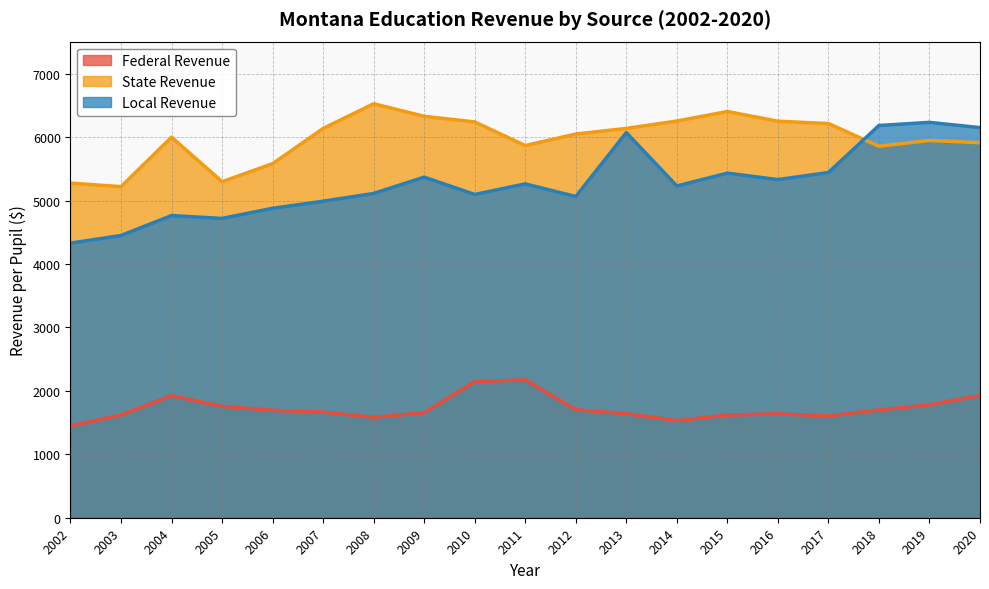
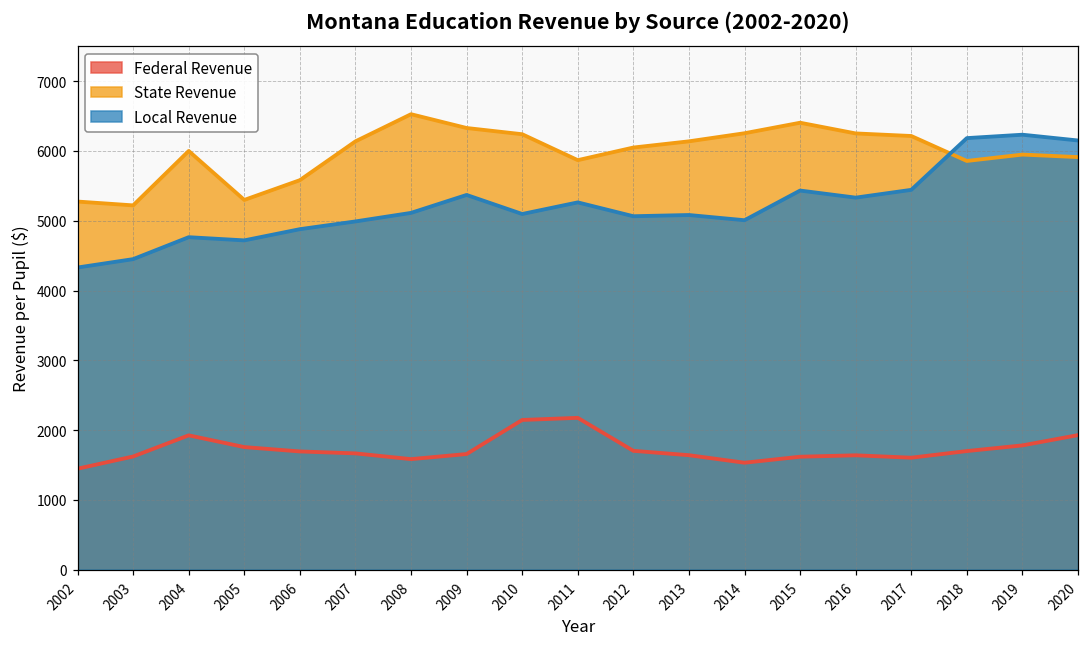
  {
    "Federal Revenue": {
      "2002": 1400,
      "2003": 1600,
      "2004": 1900,
      "2005": 1800,
      "2006": 1700,
      "2007": 1700,
      "2008": 1600,
      "2009": 1700,
      "2010": 2100,
      "2011": 2200,
      "2012": 1700,
      "2013": 1600,
      "2014": 1500,
      "2015": 1600,
      "2016": 1600,
      "2017": 1600,
      "2018": 1700,
      "2019": 1800,
      "2020": 1900
    },
    "State Revenue": {
      "2002": 5300,
      "2003": 5200,
      "2004": 6000,
      "2005": 5300,
      "2006": 5600,
      "2007": 6100,
      "2008": 6500,
      "2009": 6300,
      "2010": 6200,
      "2011": 5900,
      "2012": 6000,
      "2013": 6100,
      "2014": 6300,
      "2015": 6400,
      "2016": 6300,
      "2017": 6200,
      "2018": 5900,
      "2019": 5900,
      "2020": 5900
    },
    "Local Revenue": {
      "2002": 4300,
      "2003": 4400,
      "2004": 4800,
      "2005": 4700,
      "2006": 4900,
      "2007": 5000,
      "2008": 5100,
      "2009": 5400,
      "2010": 5100,
      "2011": 5300,
      "2012": 5100,
-     "2013": 6100,
-     "2014": 5200,
+     "2013": 5100,
+     "2014": 5000,
      "2015": 5400,
      "2016": 5300,
      "2017": 5400,
      "2018": 6200,
      "2019": 6200,
      "2020": 6200
    }
  }
